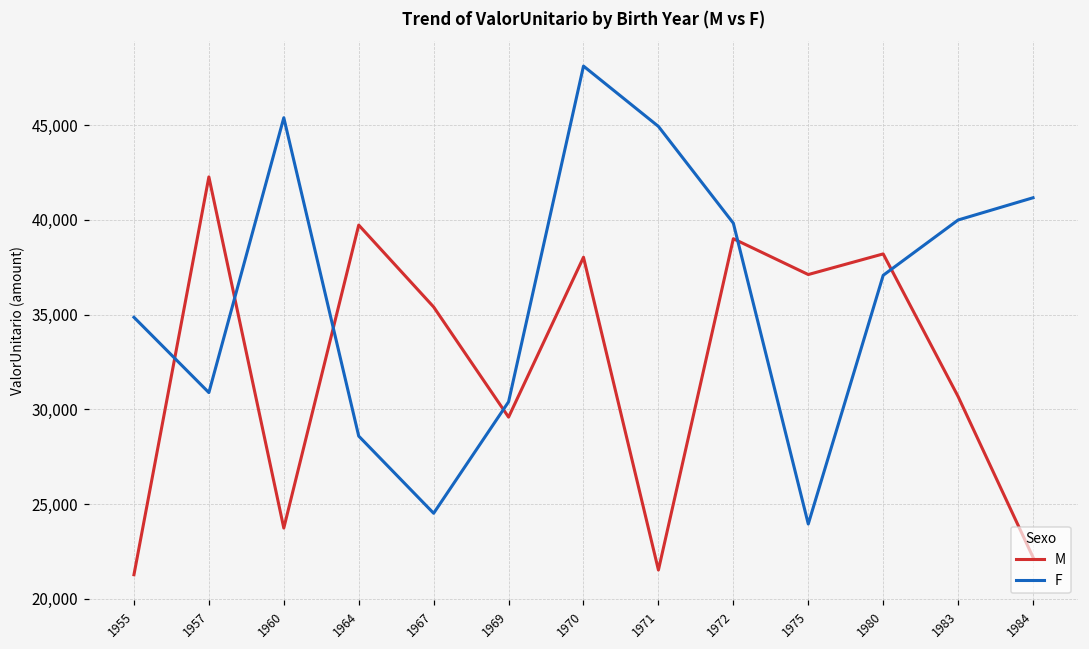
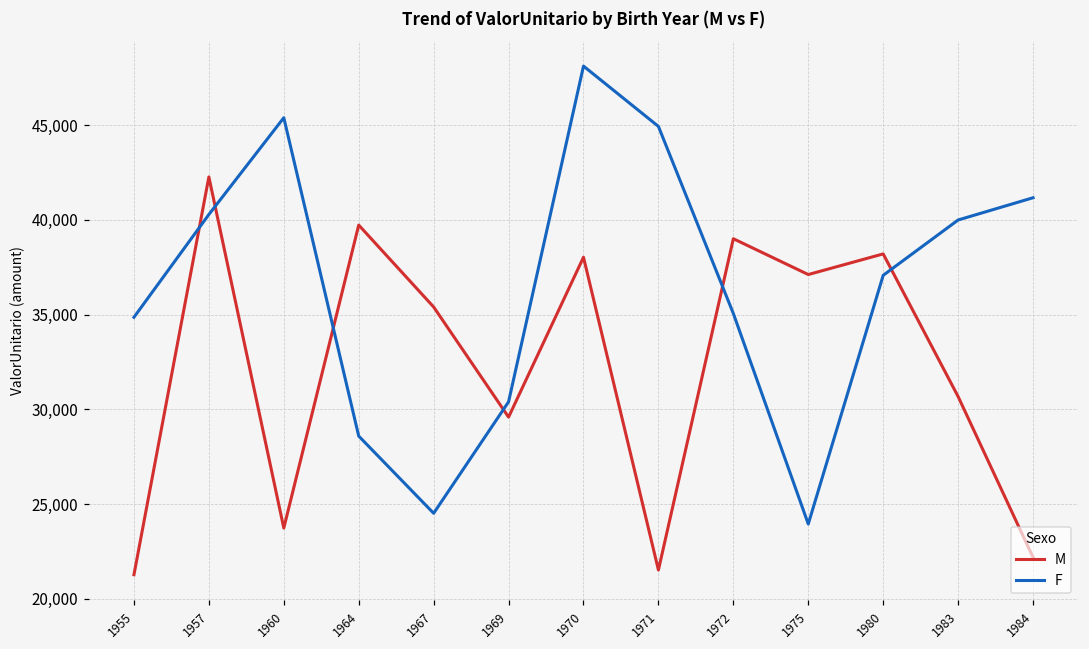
  {
    "M": {
      "1955": "21,300",
      "1957": "42,300",
      "1960": "23,700",
      "1964": "39,700",
      "1967": "35,400",
      "1969": "29,600",
      "1970": "38,000",
      "1971": "21,500",
      "1972": "39,000",
      "1975": "37,100",
      "1980": "38,200",
      "1983": "30,700"
    },
    "F": {
      "1955": "34,900",
-     "1957": "30,900",
+     "1957": "40,300",
      "1960": "45,400",
      "1964": "28,600",
      "1967": "24,500",
      "1969": "30,400",
      "1970": "48,100",
      "1971": "44,900",
-     "1972": "39,800",
+     "1972": "35,100",
      "1975": "23,900",
      "1980": "37,100",
      "1983": "40,000",
      "1984": "41,200"
    }
  }
